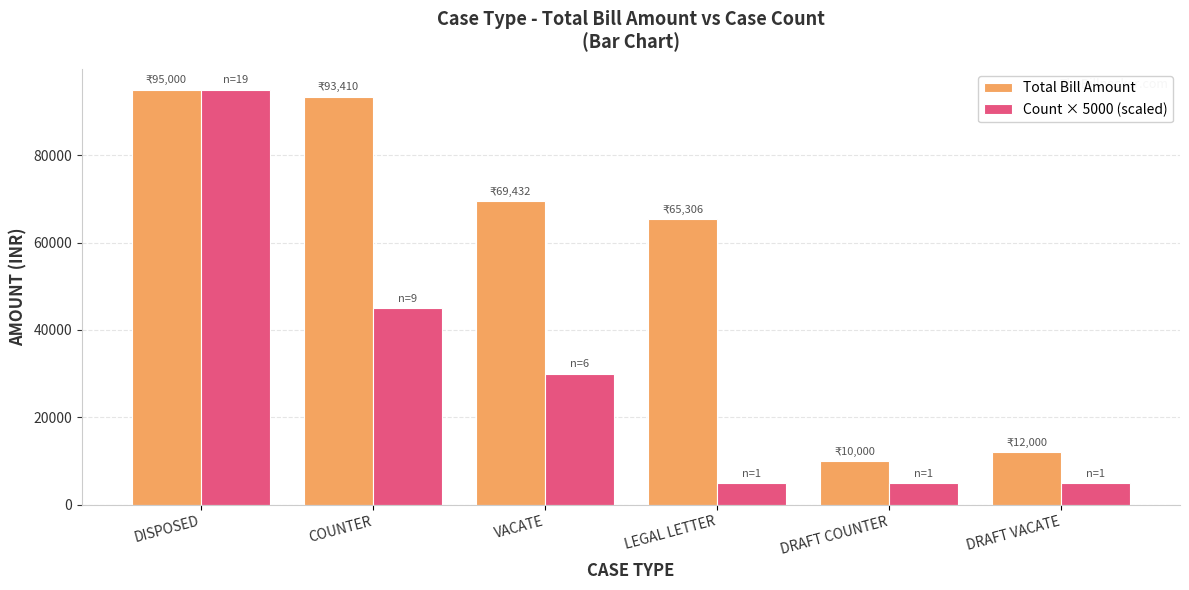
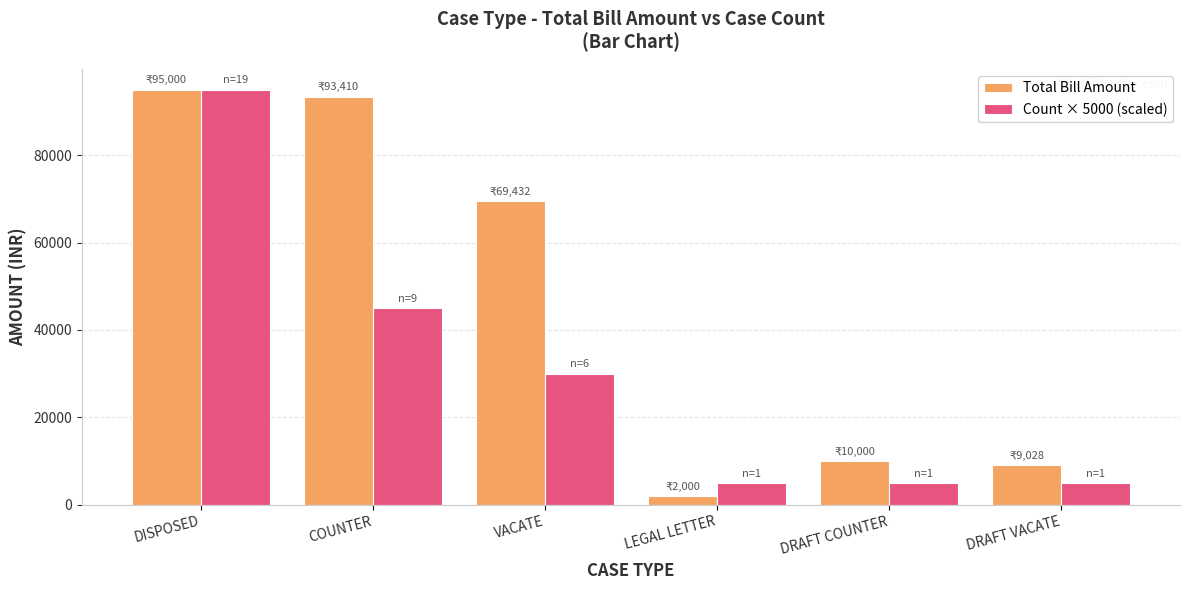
  {
    "Total Bill Amount": {
      "DISPOSED": "95,000",
      "COUNTER": "93,410",
      "VACATE": "69,432",
-     "LEGAL LETTER": "65,306",
+     "LEGAL LETTER": "2,000",
      "DRAFT COUNTER": "10,000",
-     "DRAFT VACATE": "12,000"
+     "DRAFT VACATE": "9,028"
    }
  }
